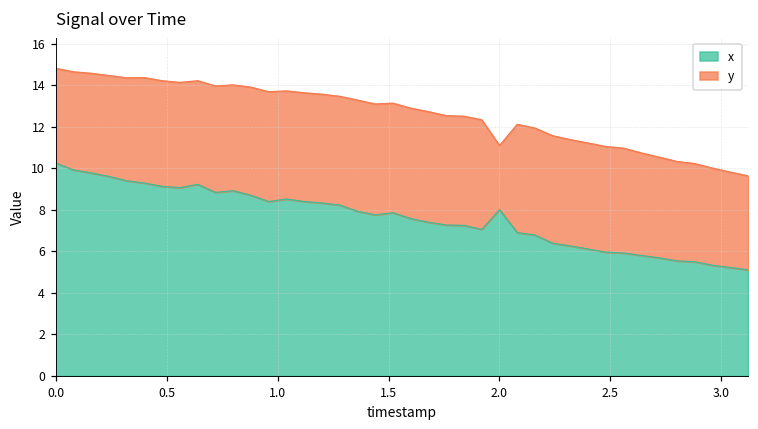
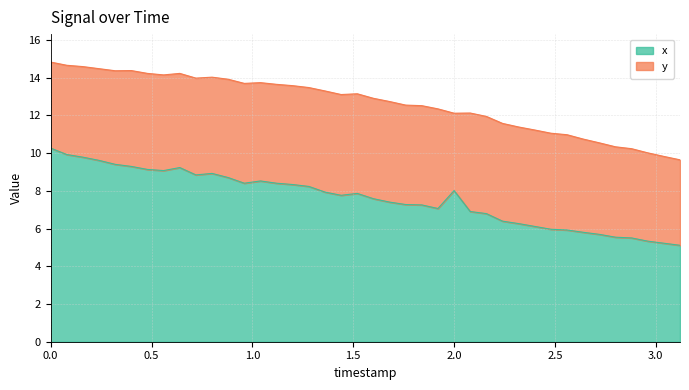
  {
    "x": {
      "0.0": 10.3,
      "2.0": 8.0
    },
    "y": {
      "0.0": 14.8,
-     "2.0": 11.1
+     "2.0": 12.1
    }
  }
